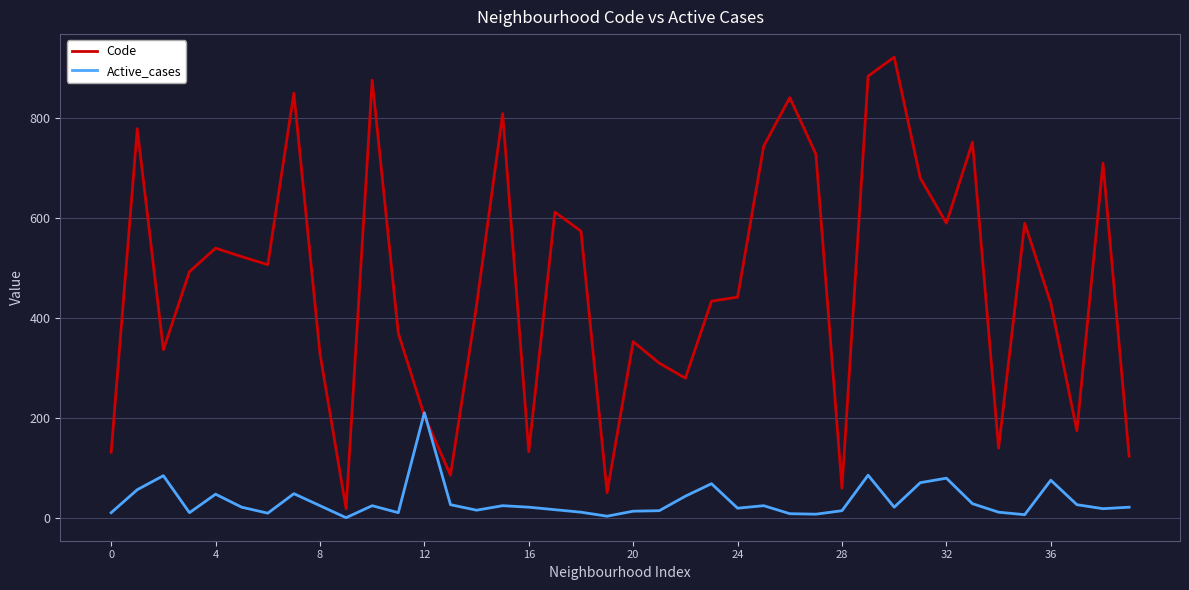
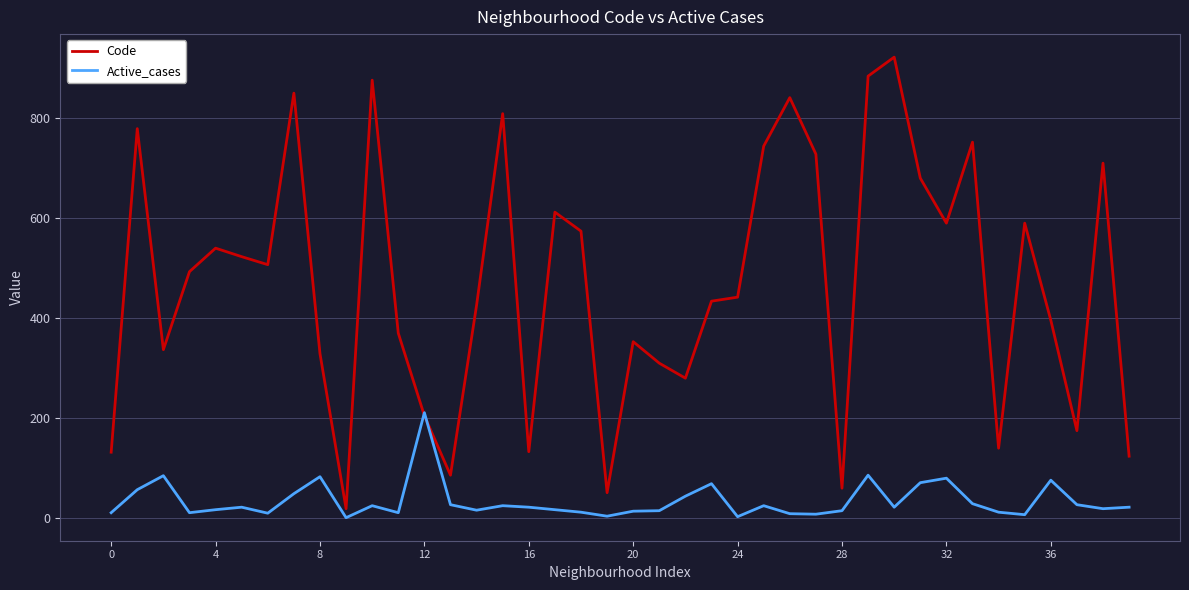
  {
    "Code": {
      "0": 130,
      "4": 540,
      "8": 330,
      "12": 210,
      "16": 130,
      "20": 350,
      "24": 440,
      "28": 60,
      "32": 590,
-     "36": 430
+     "36": 400
    },
    "Active_cases": {
      "0": 10,
-     "4": 50,
-     "8": 30,
+     "4": 20,
+     "8": 80,
      "12": 210,
      "16": 20,
      "20": 10,
-     "24": 20,
+     "24": 0,
      "28": 20,
      "32": 80,
      "36": 80
    }
  }
